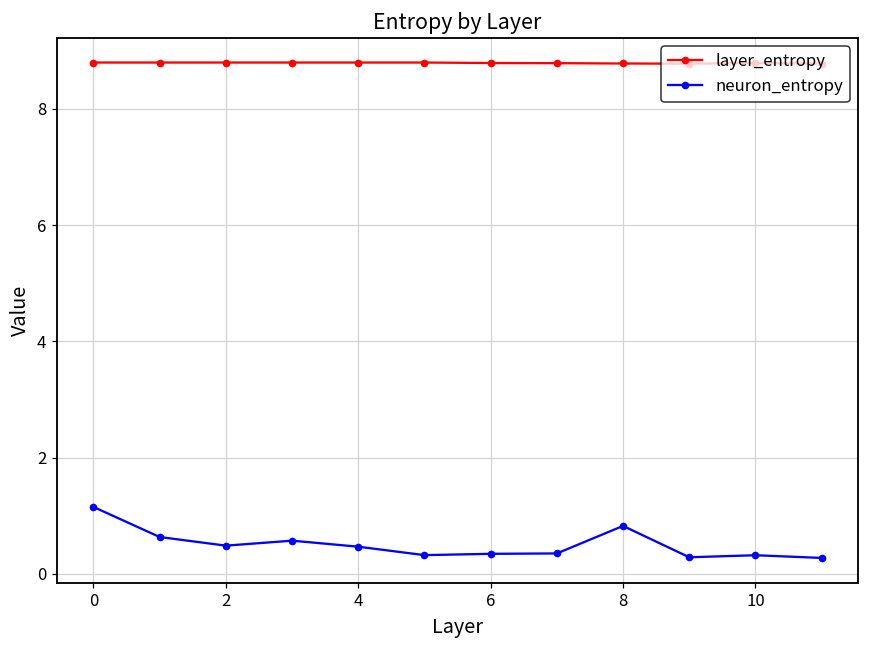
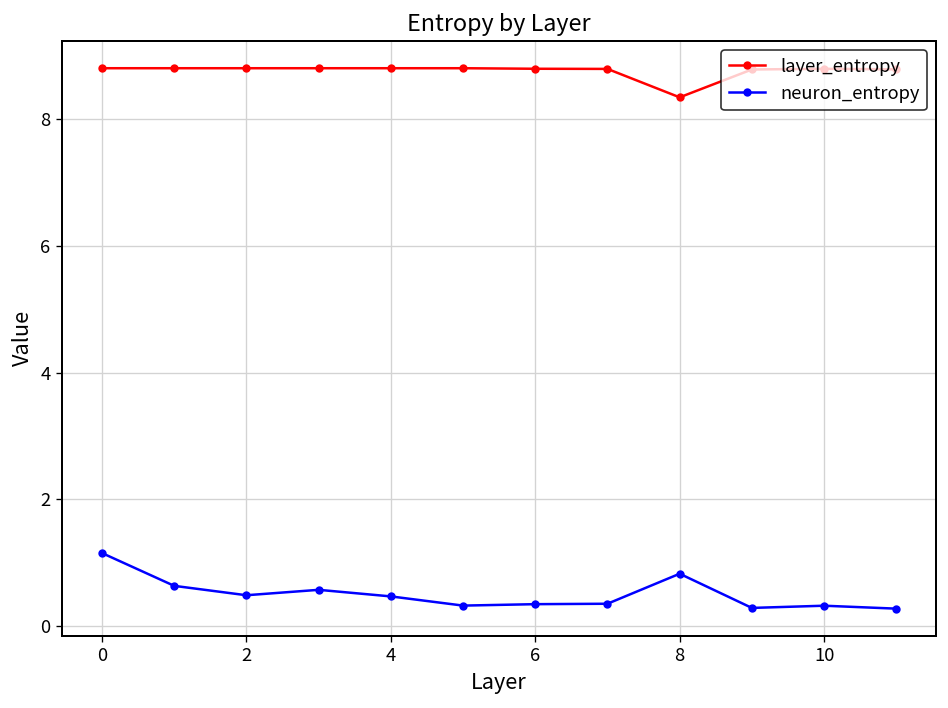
  {
    "layer_entropy": {
      "0": 8.8,
      "2": 8.8,
      "4": 8.8,
      "6": 8.8,
-     "8": 8.8
+     "8": 8.3
    },
    "neuron_entropy": {
      "0": 1.2,
      "2": 0.5,
      "4": 0.5,
      "6": 0.3,
      "8": 0.8,
      "10": 0.3
    }
  }
